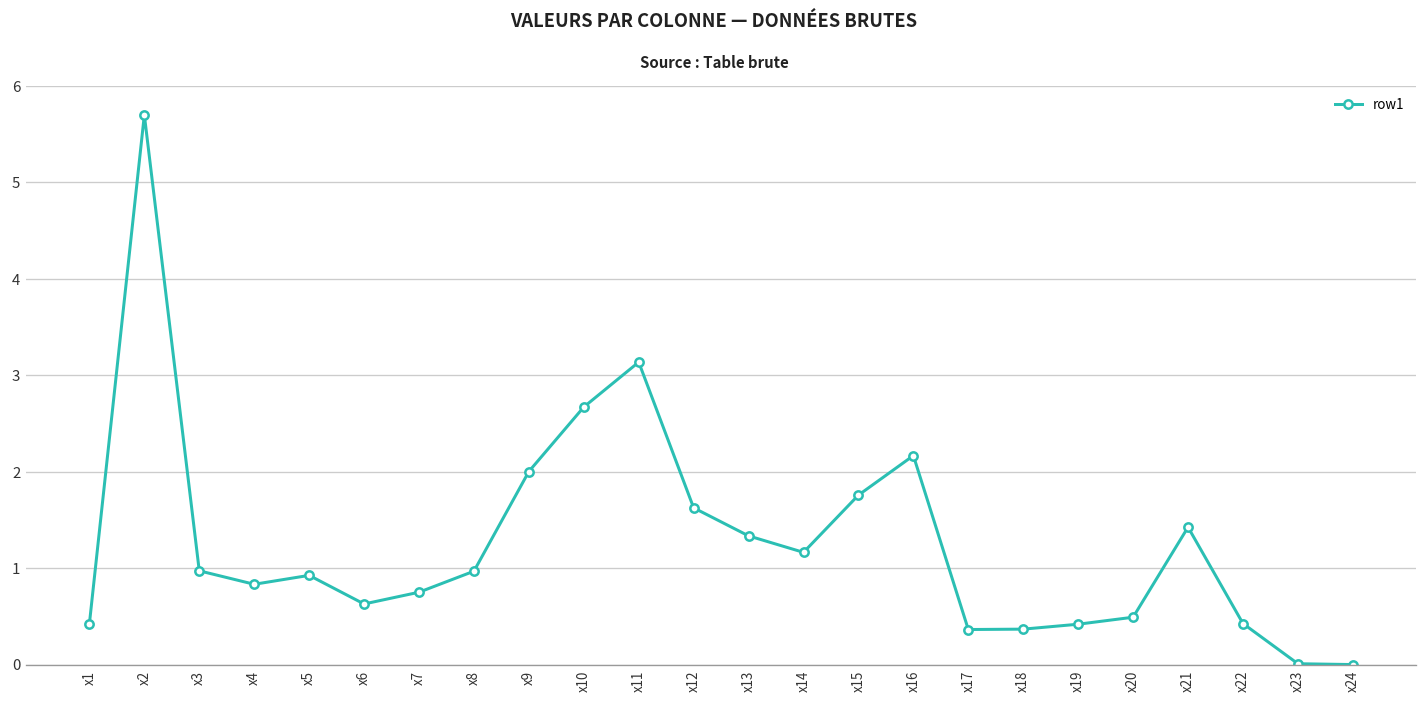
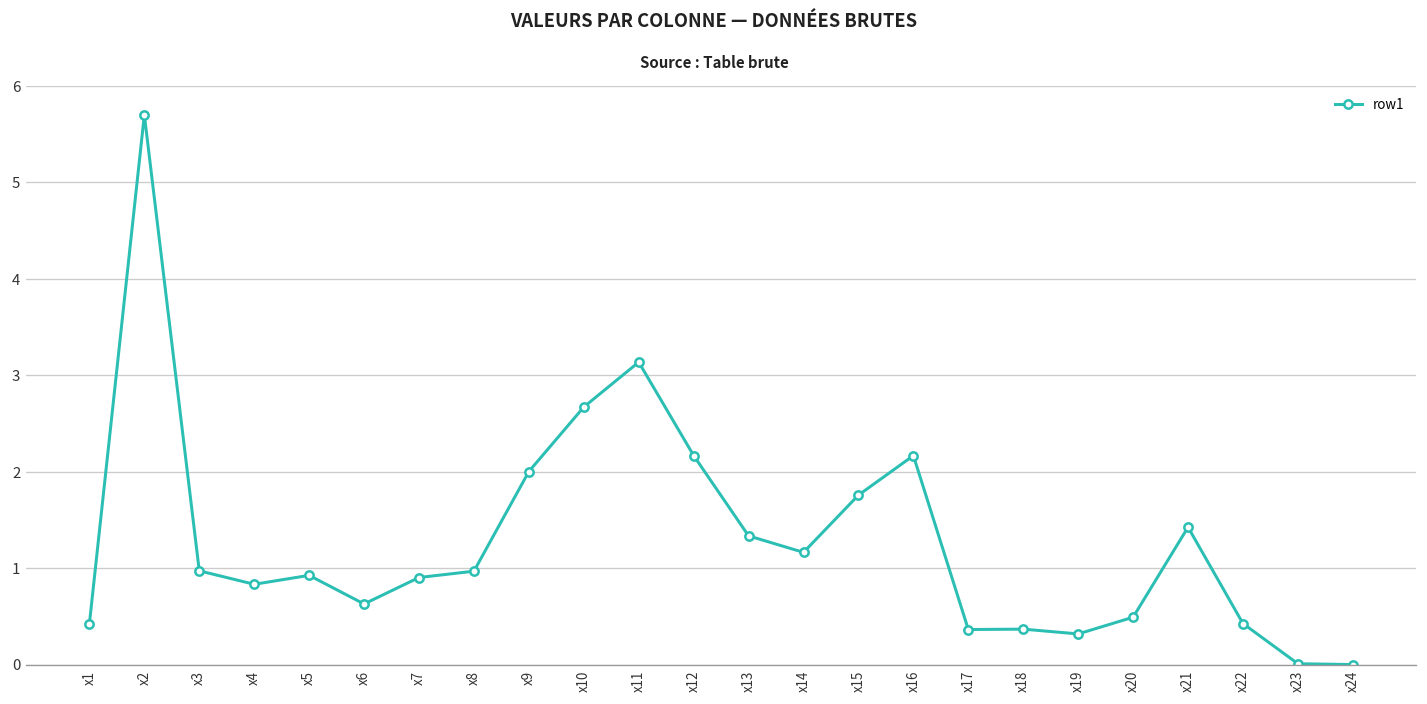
  {
    "x1": 0.4,
    "x2": 5.7,
    "x3": 1.0,
    "x4": 0.8,
    "x5": 0.9,
    "x6": 0.6,
-   "x7": 0.8,
+   "x7": 0.9,
    "x8": 1.0,
    "x9": 2.0,
    "x10": 2.7,
    "x11": 3.1,
-   "x12": 1.6,
+   "x12": 2.2,
    "x13": 1.3,
    "x14": 1.2,
    "x15": 1.8,
    "x16": 2.2,
    "x17": 0.4,
    "x18": 0.4,
-   "x19": 0.4,
+   "x19": 0.3,
    "x20": 0.5,
    "x21": 1.4,
    "x22": 0.4,
    "x23": 0.0,
    "x24": 0.0
  }
